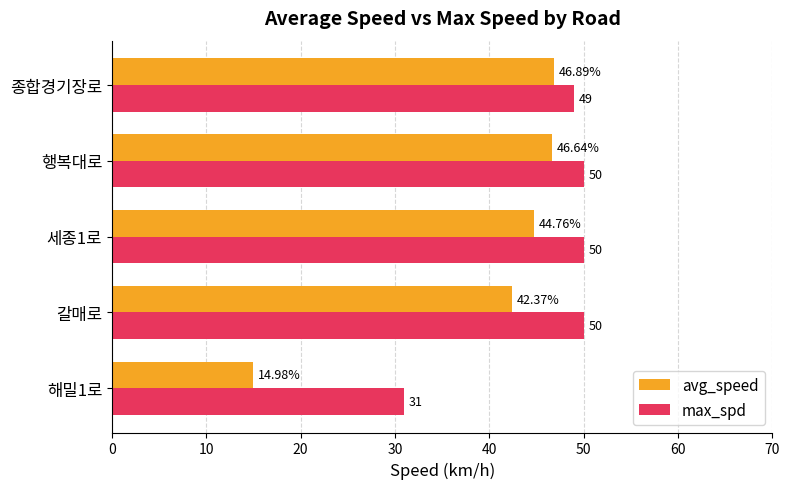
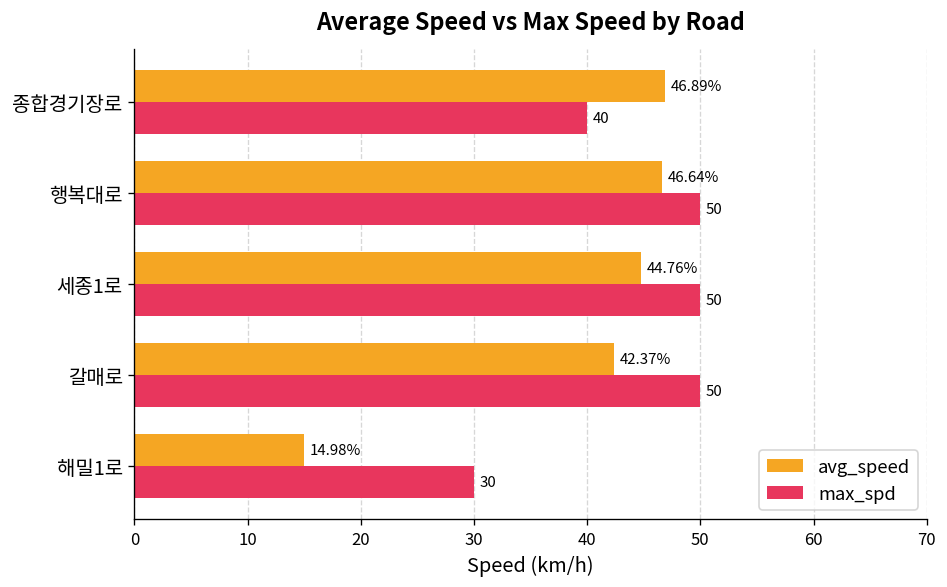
  {
    "avg_speed": {
      "종합경기장로": "46.89%",
      "행복대로": "46.64%",
      "세종1로": "44.76%",
      "갈매로": "42.37%",
      "해밀1로": "14.98%"
    },
    "max_spd": {
-     "종합경기장로": "49",
+     "종합경기장로": "40",
      "행복대로": "50",
      "세종1로": "50",
      "갈매로": "50",
-     "해밀1로": "31"
+     "해밀1로": "30"
    }
  }
